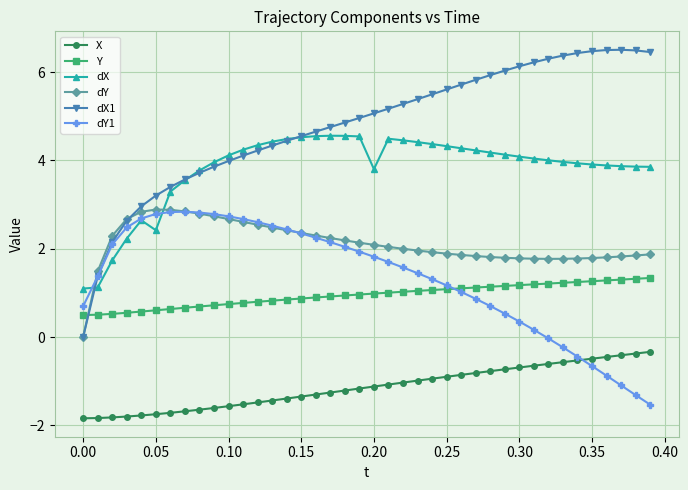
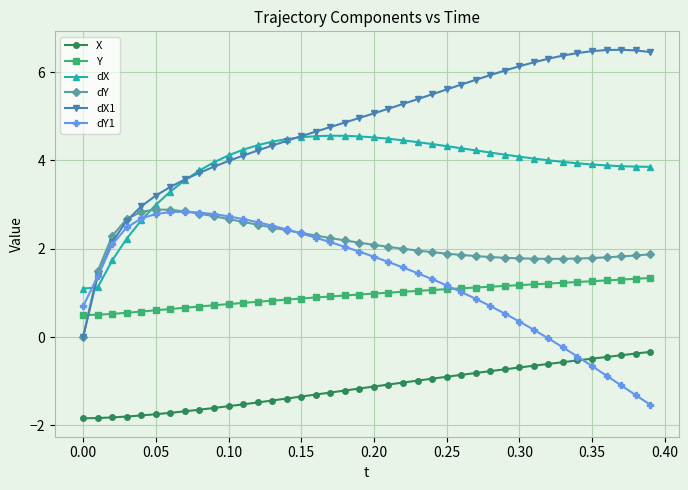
  {
    "dX": {
      "0.00": 1.1,
-     "0.05": 2.4,
+     "0.05": 3.0,
      "0.10": 4.1,
-     "0.20": 3.8,
+     "0.20": 4.5,
      "0.25": 4.3,
      "0.30": 4.1,
      "0.35": 3.9
    },
    "dY1": {
      "0.00": 0.7,
      "0.05": 2.8,
      "0.10": 2.7,
      "0.20": 1.8,
      "0.25": 1.2,
      "0.30": 0.4,
      "0.35": -0.7
    }
  }
